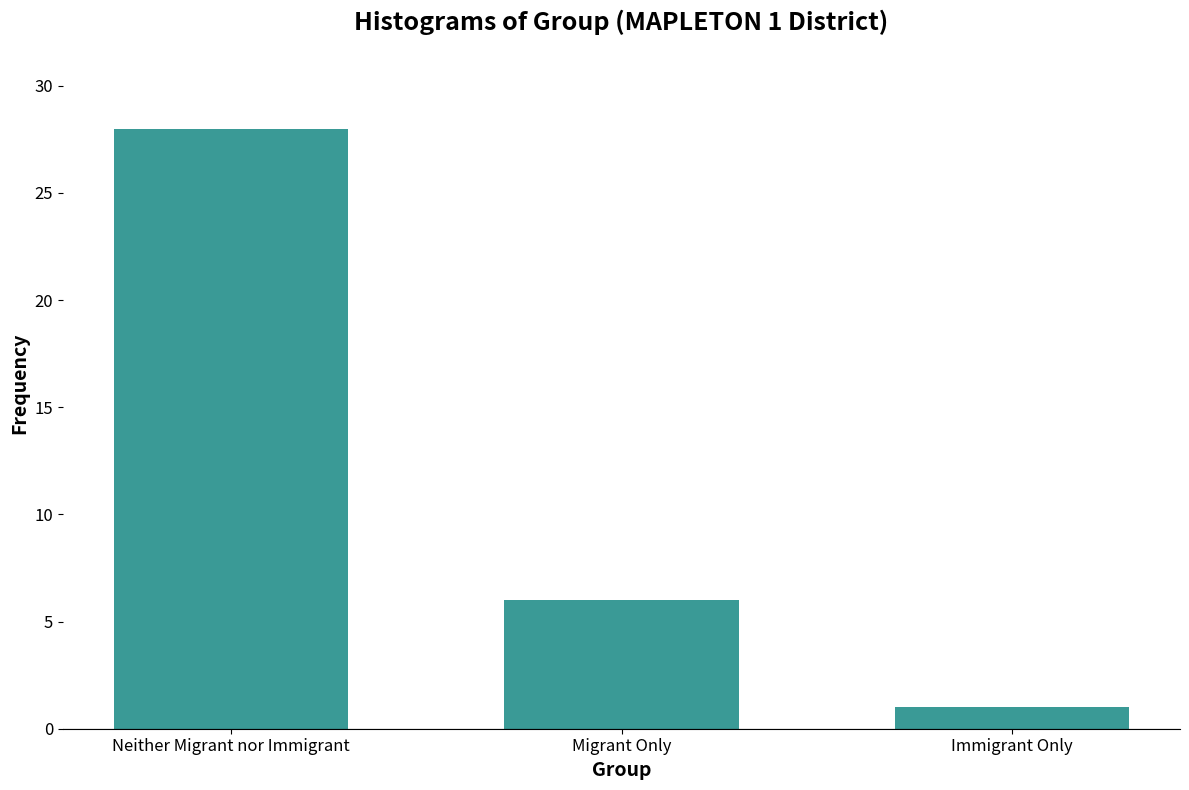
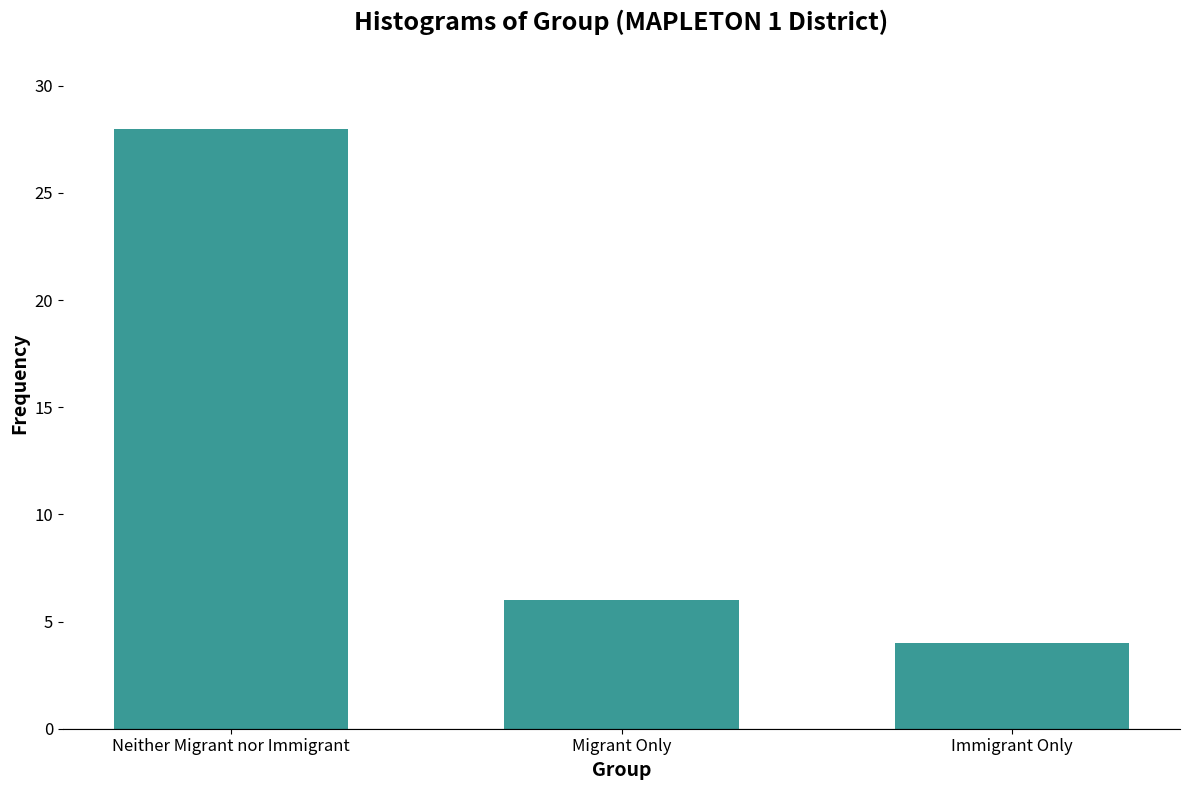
  {
    "Neither Migrant nor Immigrant": 28,
    "Migrant Only": 6,
-   "Immigrant Only": 1
+   "Immigrant Only": 4
  }
